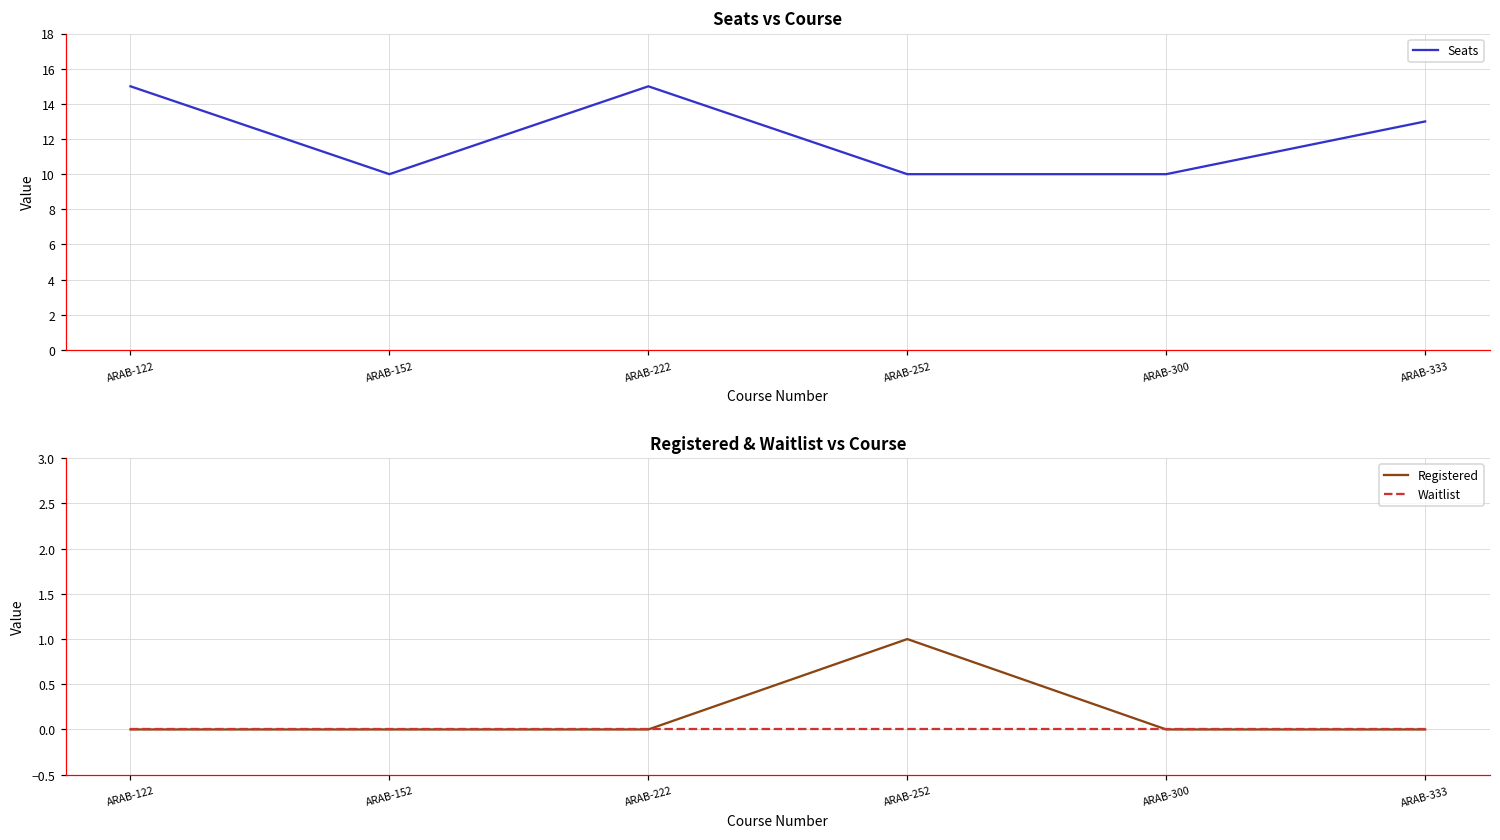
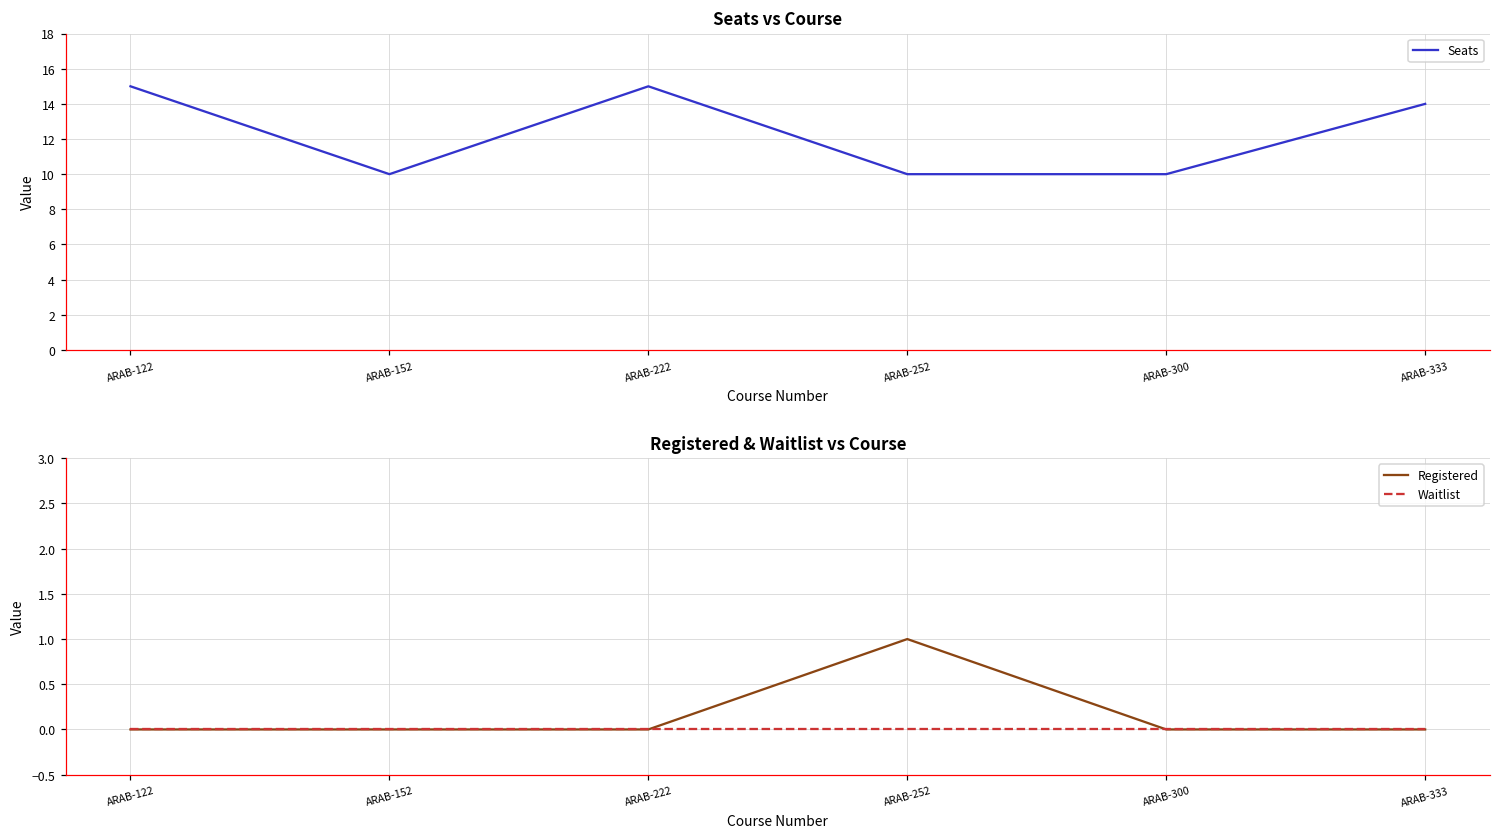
  {
    "Seats vs Course": {
      "ARAB-122": 15,
      "ARAB-152": 10,
      "ARAB-222": 15,
      "ARAB-252": 10,
      "ARAB-300": 10,
-     "ARAB-333": 13
+     "ARAB-333": 14
    },
    "Registered & Waitlist vs Course": {
      "Registered": {
        "ARAB-252": 1.0
      },
      "Waitlist": {
        "ARAB-252": 0.0
      }
    }
  }
